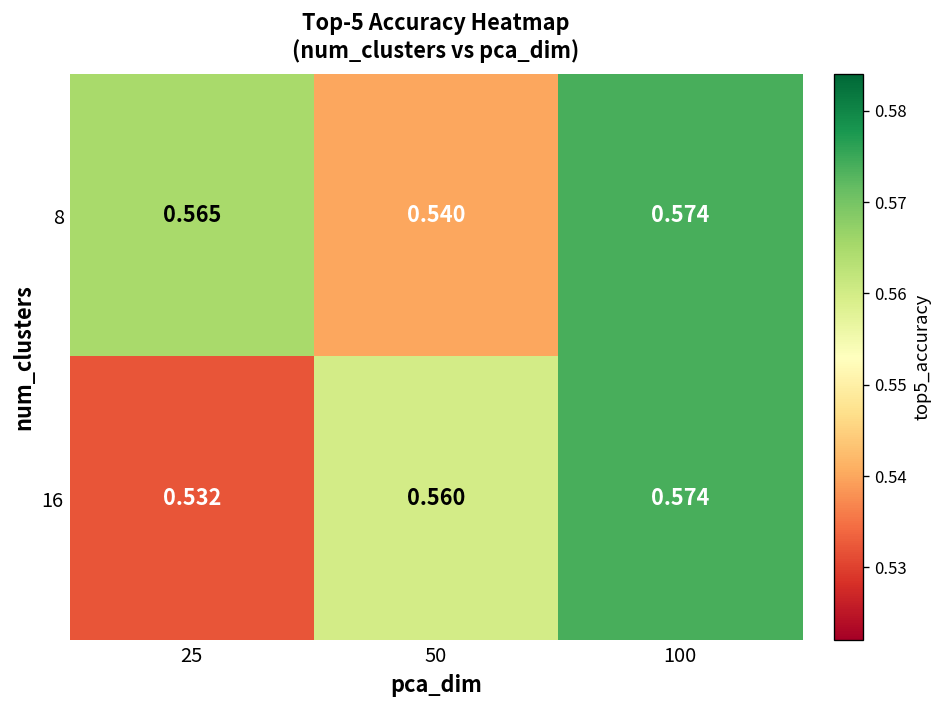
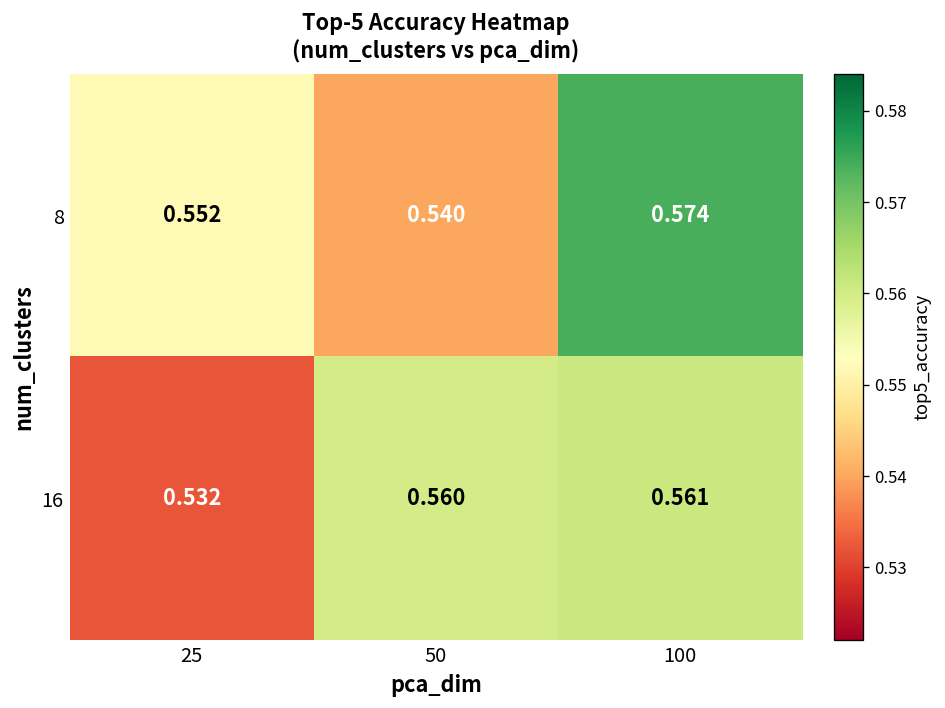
  {
    "8": {
-     "25": 0.565,
+     "25": 0.552,
      "50": 0.540,
      "100": 0.574
    },
    "16": {
      "25": 0.532,
      "50": 0.560,
-     "100": 0.574
+     "100": 0.561
    }
  }
